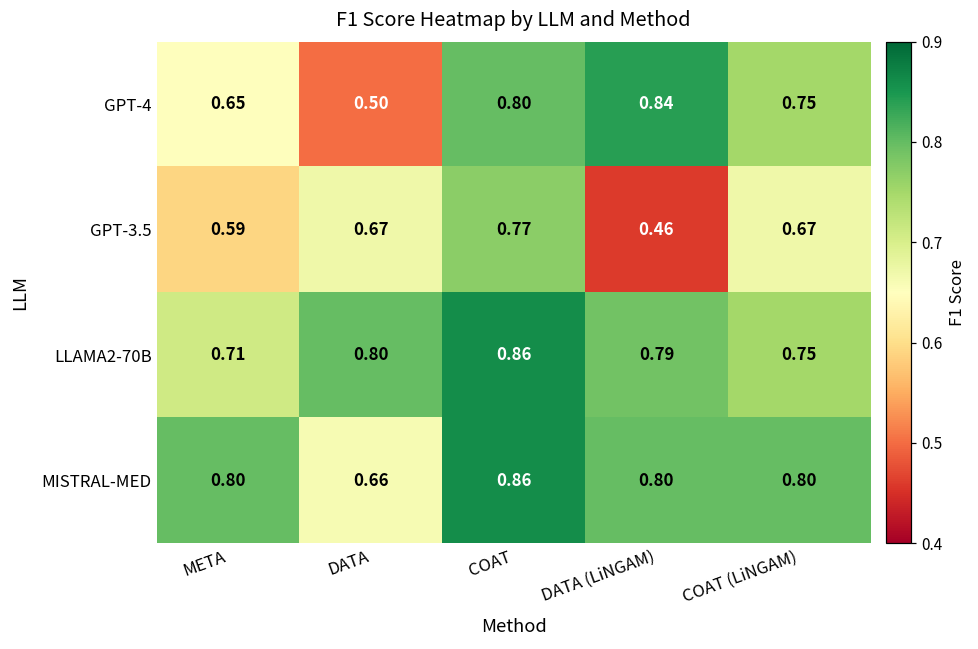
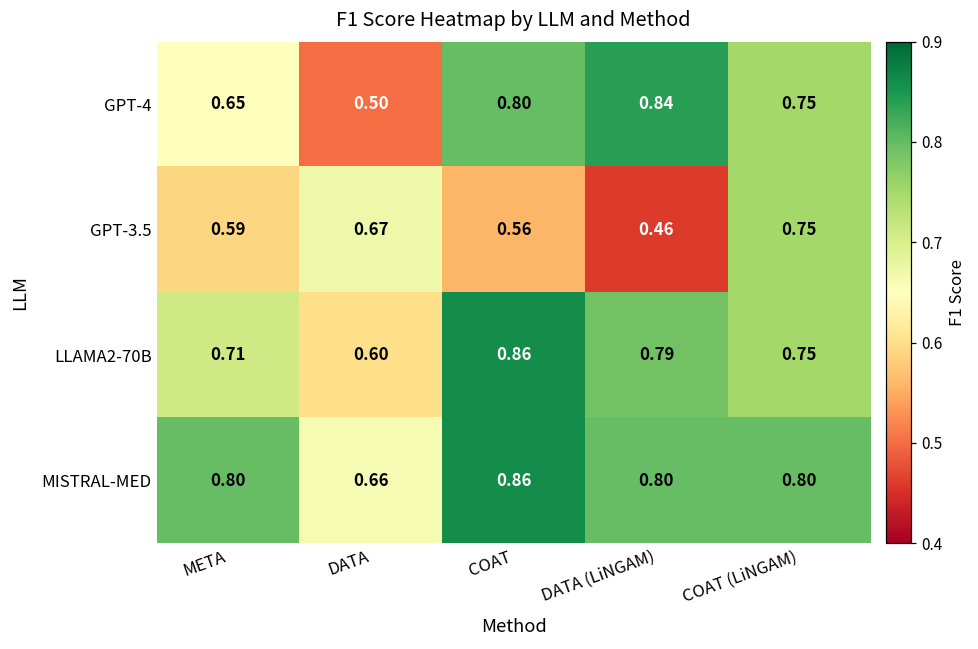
  {
    "GPT-4": {
      "META": 0.65,
      "DATA": 0.50,
      "COAT": 0.80,
      "DATA (LiNGAM)": 0.84,
      "COAT (LiNGAM)": 0.75
    },
    "GPT-3.5": {
      "META": 0.59,
      "DATA": 0.67,
-     "COAT": 0.77,
+     "COAT": 0.56,
      "DATA (LiNGAM)": 0.46,
-     "COAT (LiNGAM)": 0.67
+     "COAT (LiNGAM)": 0.75
    },
    "LLAMA2-70B": {
      "META": 0.71,
-     "DATA": 0.80,
+     "DATA": 0.60,
      "COAT": 0.86,
      "DATA (LiNGAM)": 0.79,
      "COAT (LiNGAM)": 0.75
    },
    "MISTRAL-MED": {
      "META": 0.80,
      "DATA": 0.66,
      "COAT": 0.86,
      "DATA (LiNGAM)": 0.80,
      "COAT (LiNGAM)": 0.80
    }
  }
